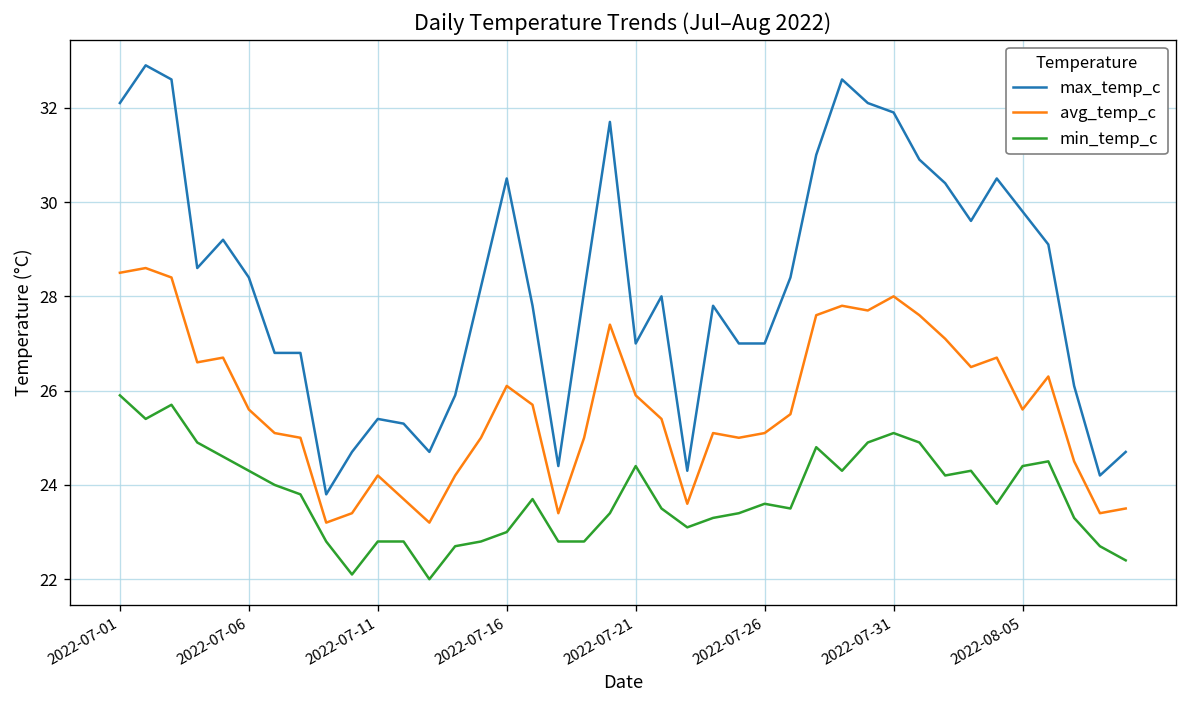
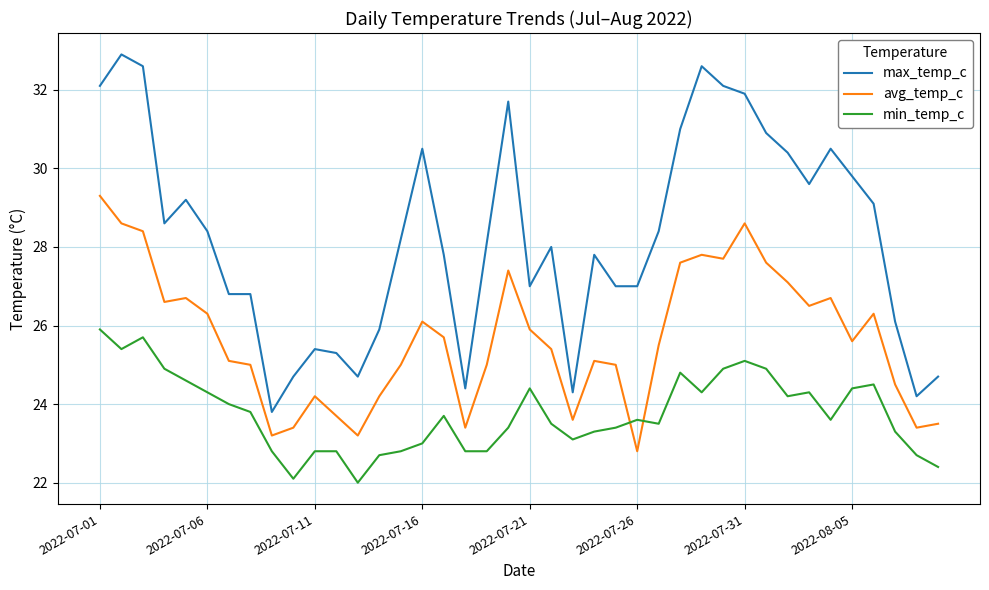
  {
    "max_temp_c": {
      "2022-07-01": 32.1,
      "2022-07-06": 28.4,
      "2022-07-11": 25.4,
      "2022-07-16": 30.5,
      "2022-07-21": 27.0,
      "2022-07-26": 27.0,
      "2022-07-31": 31.9,
      "2022-08-05": 29.8
    },
    "avg_temp_c": {
-     "2022-07-01": 28.5,
-     "2022-07-06": 25.6,
+     "2022-07-01": 29.3,
+     "2022-07-06": 26.3,
      "2022-07-11": 24.2,
      "2022-07-16": 26.1,
      "2022-07-21": 25.9,
-     "2022-07-26": 25.1,
-     "2022-07-31": 28.0,
+     "2022-07-26": 22.8,
+     "2022-07-31": 28.6,
      "2022-08-05": 25.6
    },
    "min_temp_c": {
      "2022-07-01": 25.9,
      "2022-07-06": 24.3,
      "2022-07-11": 22.8,
      "2022-07-16": 23.0,
      "2022-07-21": 24.4,
      "2022-07-26": 23.6,
      "2022-07-31": 25.1,
      "2022-08-05": 24.4
    }
  }
